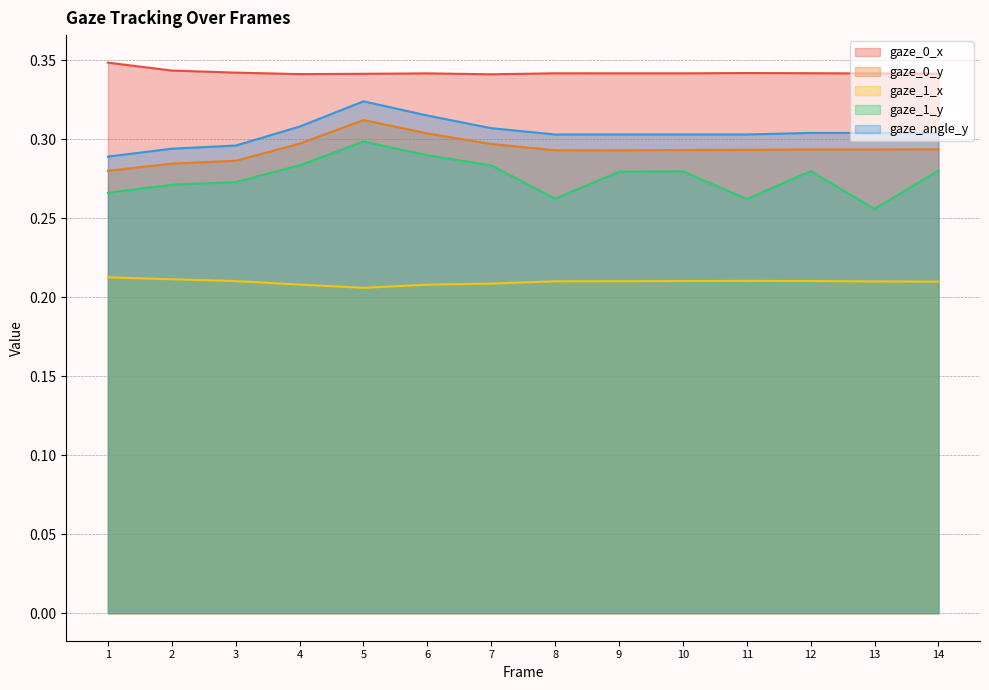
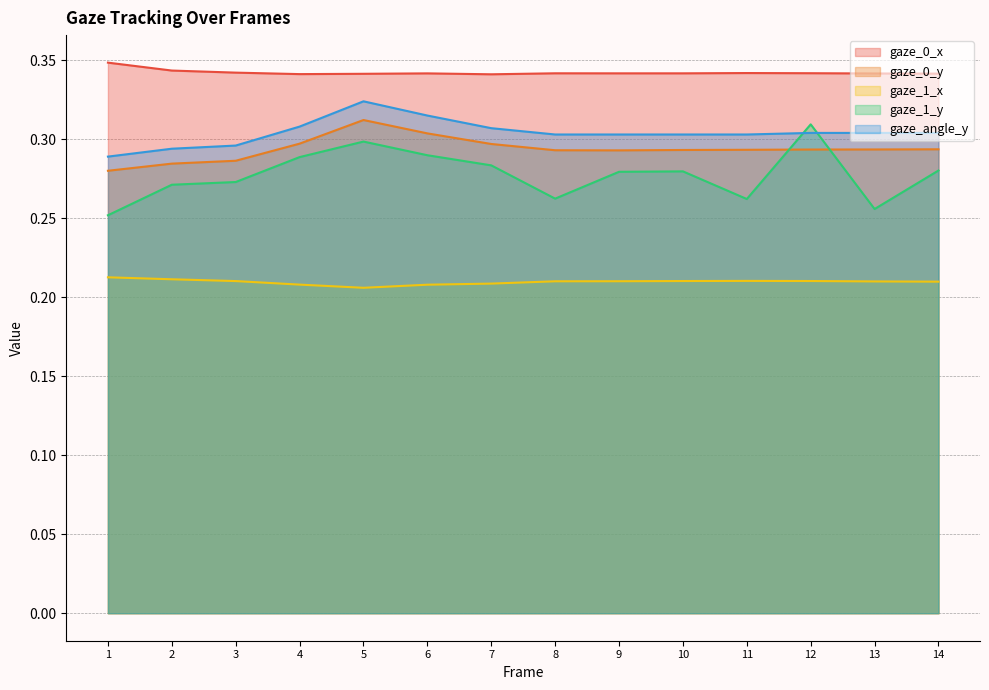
  {
    "gaze_1_y": {
-     "1": 0.266,
+     "1": 0.252,
      "2": 0.271,
      "3": 0.273,
-     "4": 0.283,
+     "4": 0.289,
      "5": 0.299,
      "6": 0.290,
      "7": 0.283,
      "8": 0.262,
      "9": 0.279,
      "10": 0.280,
      "11": 0.262,
-     "12": 0.280,
+     "12": 0.309,
      "13": 0.256,
      "14": 0.280
    },
    "gaze_angle_y": {
      "1": 0.289,
      "2": 0.294,
      "3": 0.296,
      "4": 0.308,
      "5": 0.324,
      "6": 0.315,
      "7": 0.307,
      "8": 0.303,
      "9": 0.303,
      "10": 0.303,
      "11": 0.303,
      "12": 0.304
    }
  }
